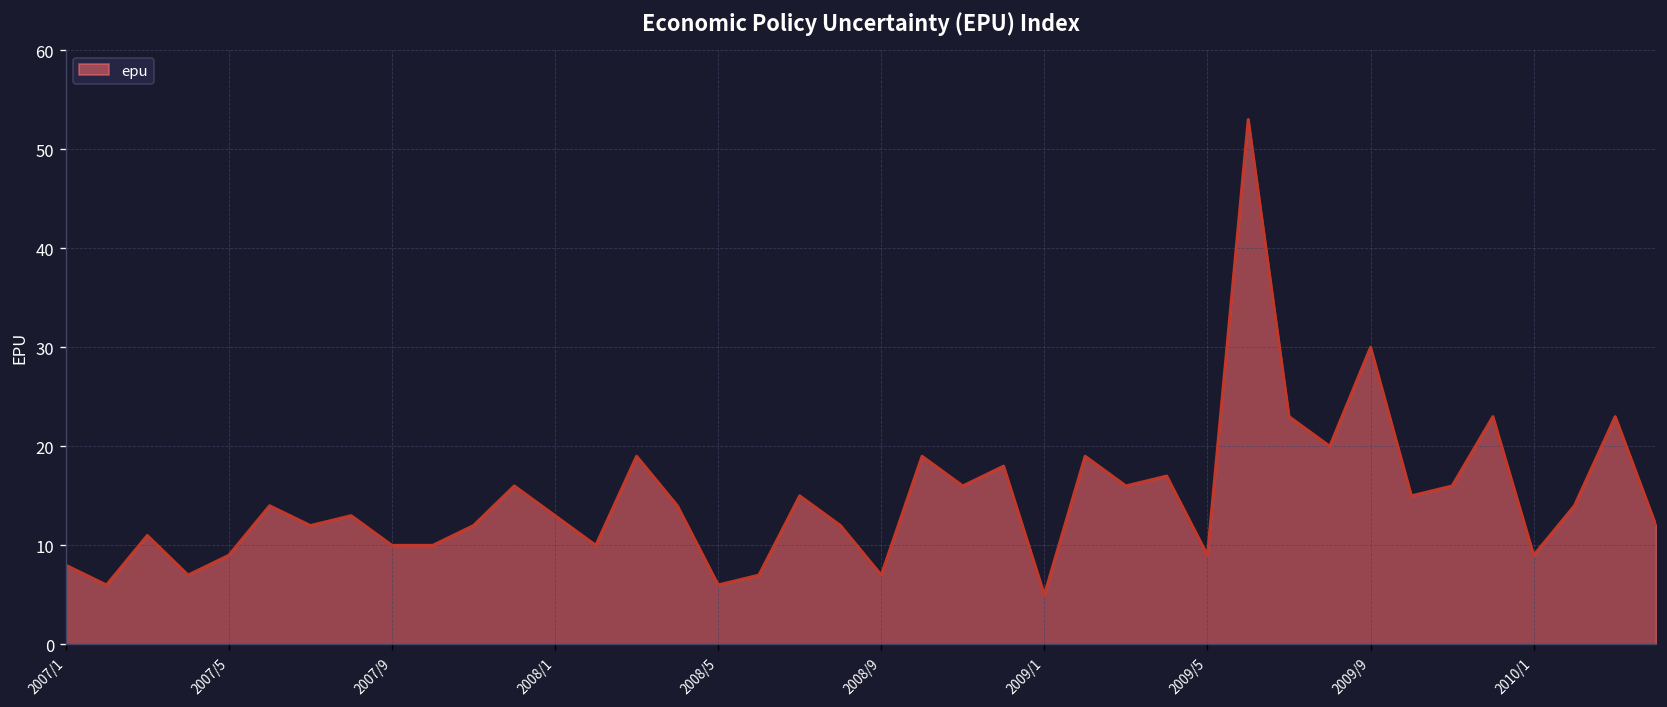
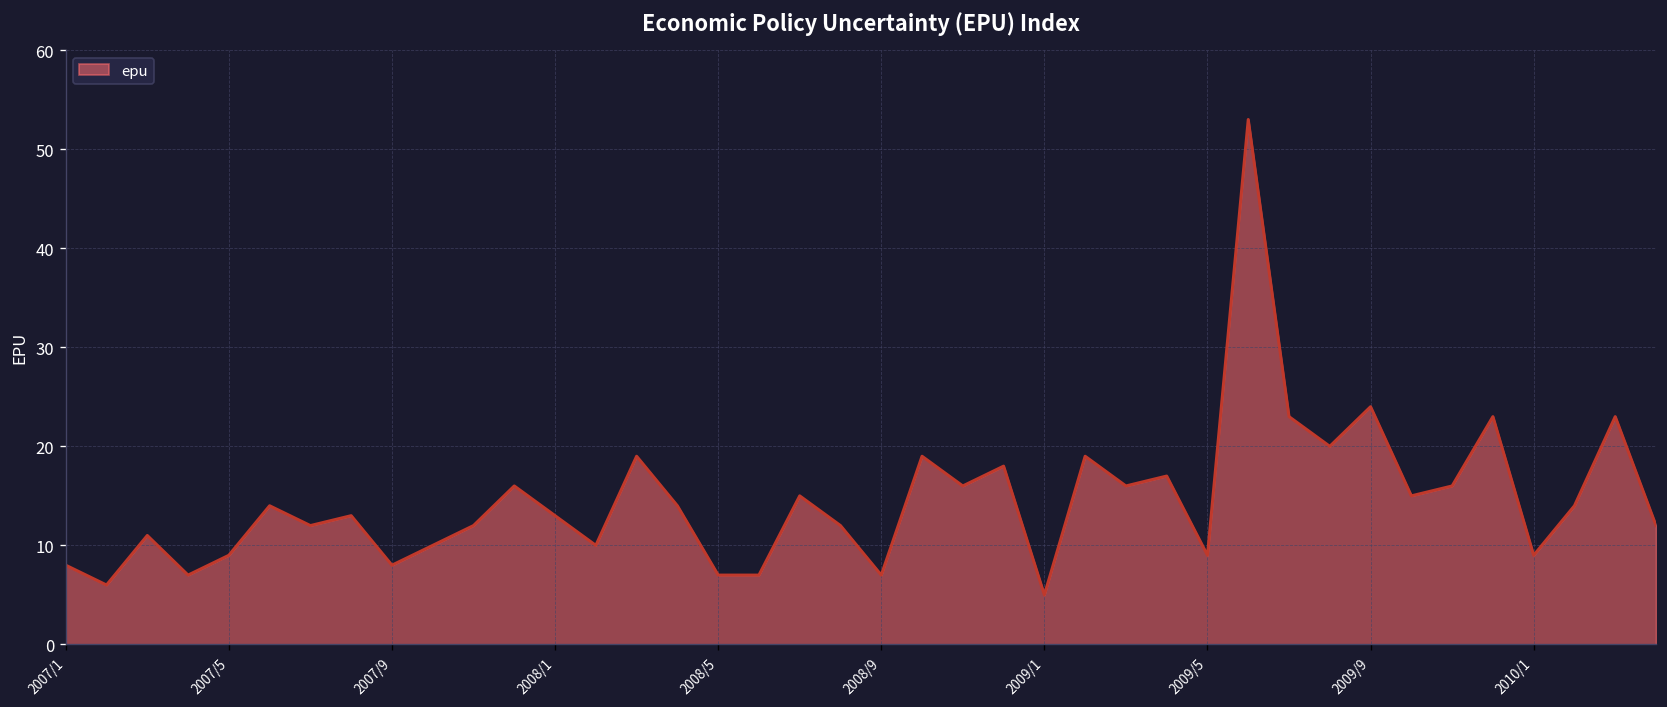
  {
    "2007/1": 8,
    "2007/5": 9,
-   "2007/9": 10,
+   "2007/9": 8,
    "2008/1": 13,
-   "2008/5": 6,
+   "2008/5": 7,
    "2008/9": 7,
    "2009/1": 5,
    "2009/5": 9,
-   "2009/9": 30,
+   "2009/9": 24,
    "2010/1": 9
  }
